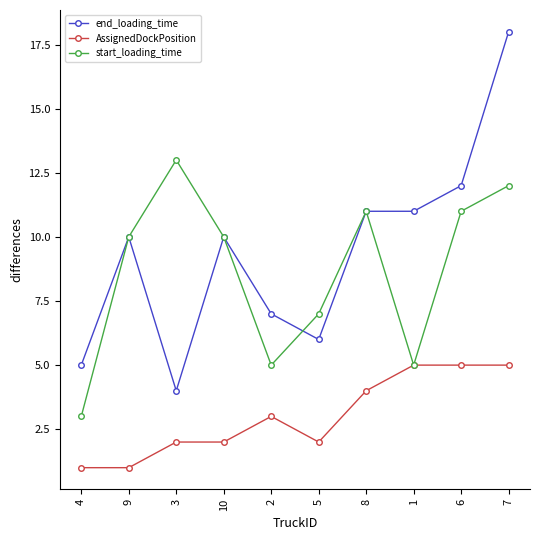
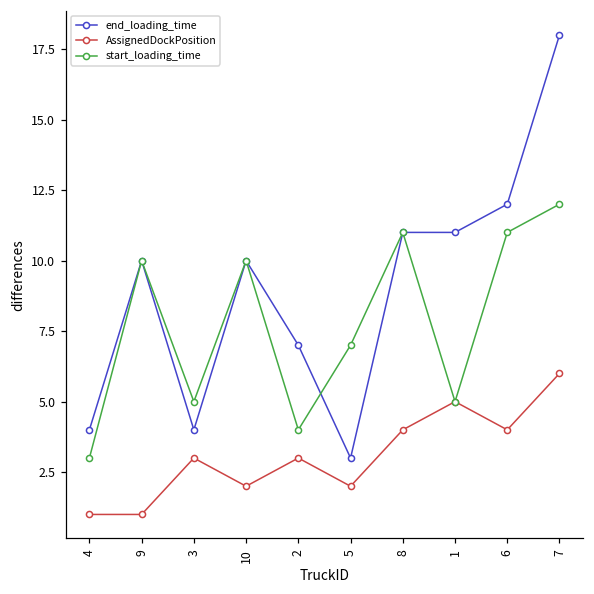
  {
    "end_loading_time": {
-     "4": 5,
+     "4": 4,
      "3": 4,
      "2": 7,
-     "5": 6,
+     "5": 3,
      "1": 11,
      "6": 12,
      "7": 18
    },
    "AssignedDockPosition": {
      "4": 1,
      "9": 1,
-     "3": 2,
+     "3": 3,
      "10": 2,
      "2": 3,
      "5": 2,
      "8": 4,
-     "6": 5,
-     "7": 5
+     "6": 4,
+     "7": 6
    },
    "start_loading_time": {
      "4": 3,
-     "3": 13,
-     "2": 5,
+     "3": 5,
+     "2": 4,
      "5": 7,
      "6": 11,
      "7": 12
    }
  }
